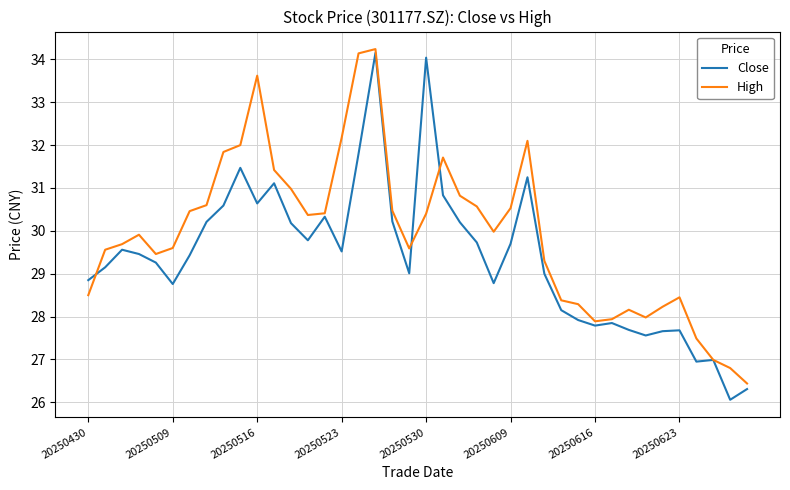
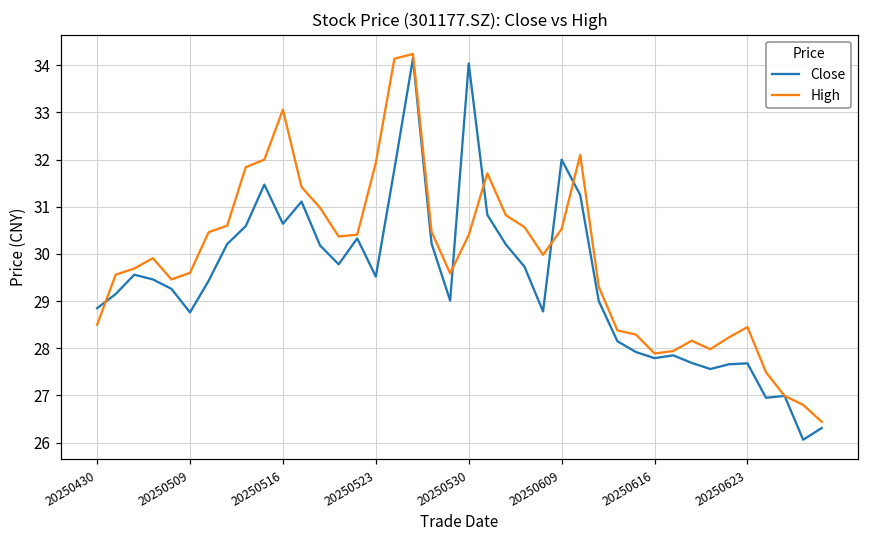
  {
    "Close": {
      "20250430": 28.9,
      "20250509": 28.8,
      "20250516": 30.6,
      "20250523": 29.5,
      "20250530": 34.0,
-     "20250609": 29.7,
+     "20250609": 32.0,
      "20250616": 27.8,
      "20250623": 27.7
    },
    "High": {
      "20250430": 28.5,
      "20250509": 29.6,
-     "20250516": 33.6,
-     "20250523": 32.2,
+     "20250516": 33.1,
+     "20250523": 31.9,
      "20250530": 30.4,
      "20250609": 30.5,
      "20250616": 27.9,
      "20250623": 28.5
    }
  }
